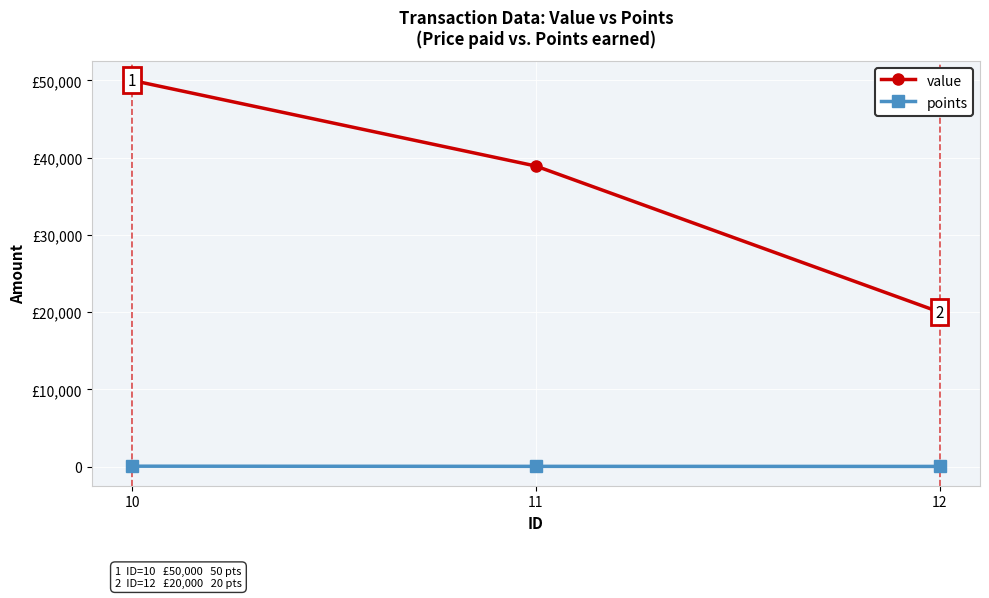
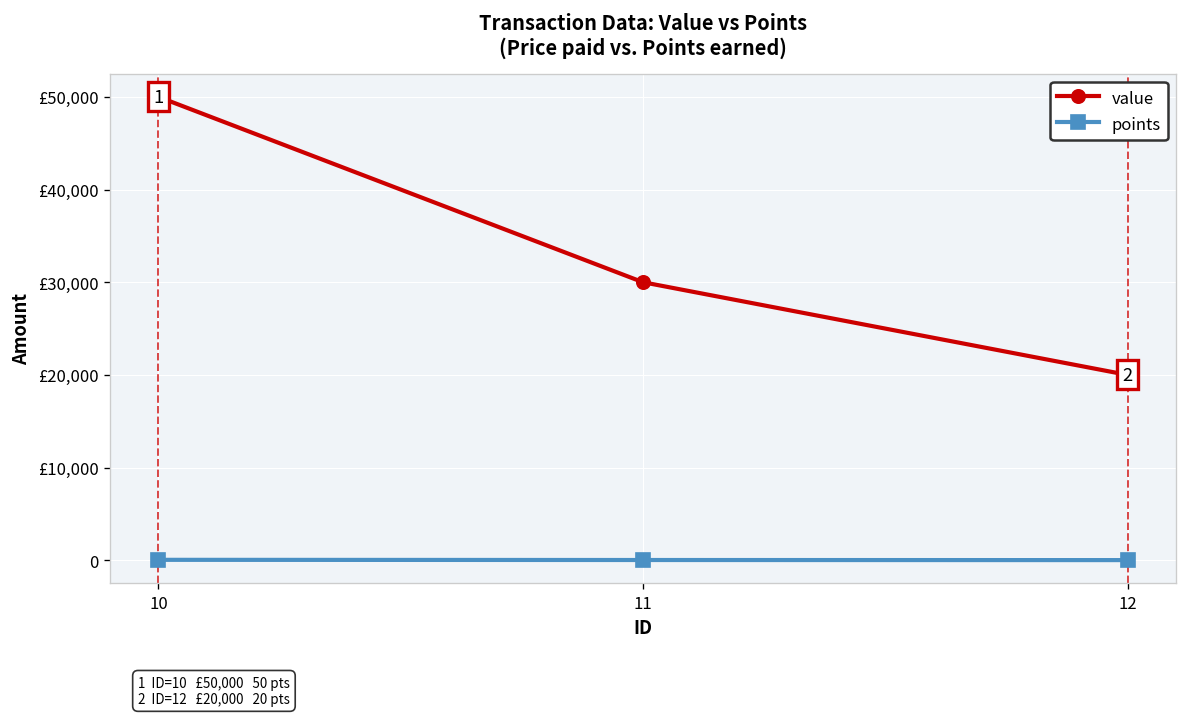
  {
    "value": {
-     "11": "£39,000"
+     "11": "£30,000"
    },
    "points": {
      "10": "£0",
      "11": "£0",
      "12": "£0"
    }
  }
